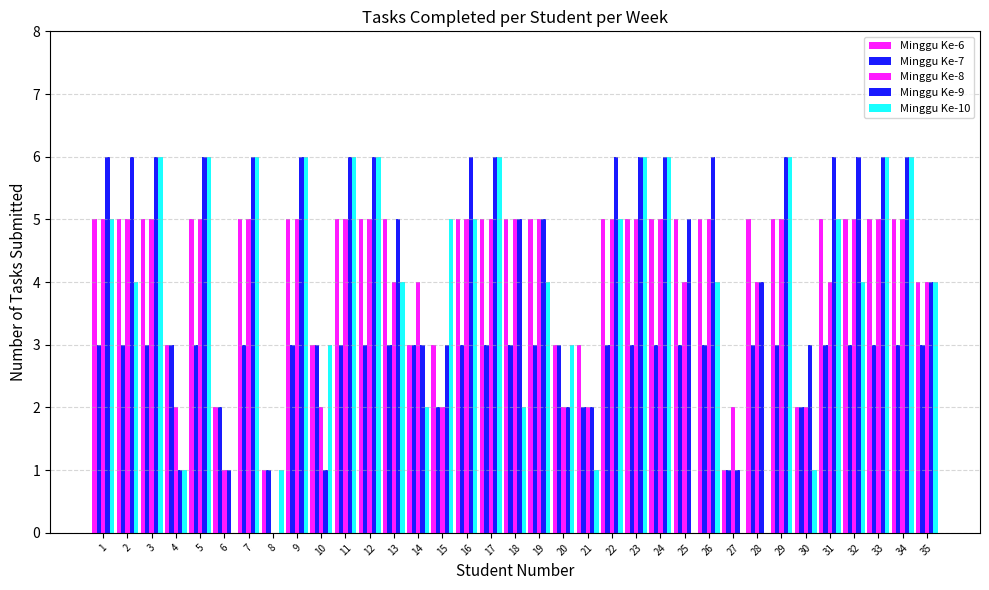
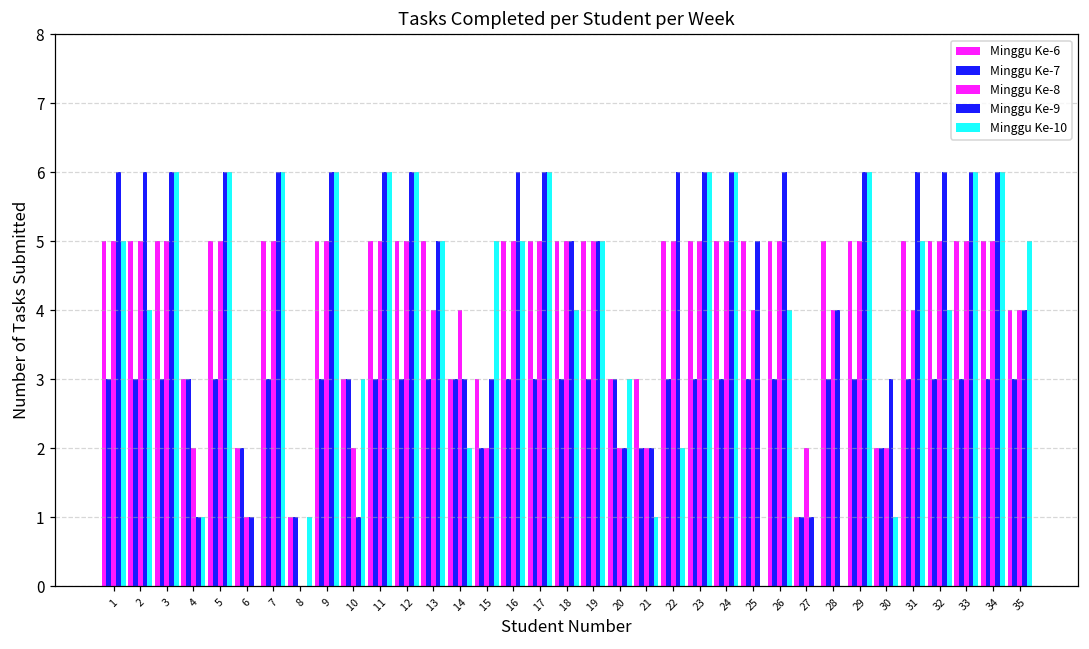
  {
    "Minggu Ke-10": {
      "1": 5,
      "2": 4,
      "3": 6,
      "4": 1,
      "5": 6,
      "6": 0,
      "7": 6,
      "8": 1,
      "9": 6,
      "10": 3,
      "11": 6,
      "12": 6,
-     "13": 4,
+     "13": 5,
      "14": 2,
      "15": 5,
      "16": 5,
      "17": 6,
-     "18": 2,
-     "19": 4,
+     "18": 4,
+     "19": 5,
      "20": 3,
      "21": 1,
-     "22": 5,
+     "22": 2,
      "23": 6,
      "24": 6,
      "25": 0,
      "26": 4,
      "27": 0,
      "28": 0,
      "29": 6,
      "30": 1,
      "31": 5,
      "32": 4,
      "33": 6,
      "34": 6,
-     "35": 4
+     "35": 5
    }
  }
